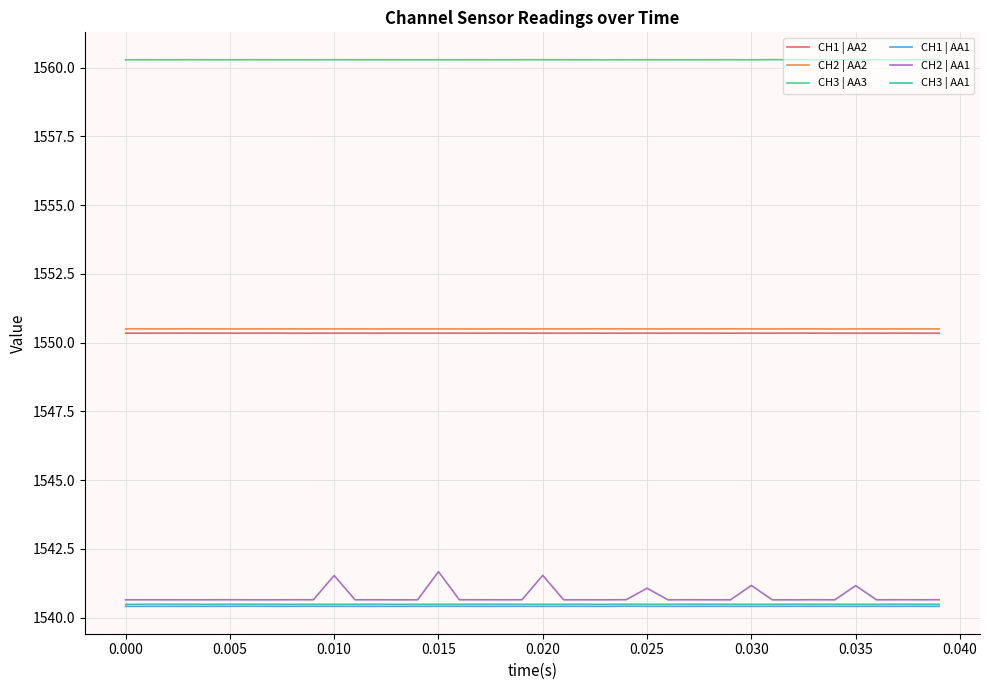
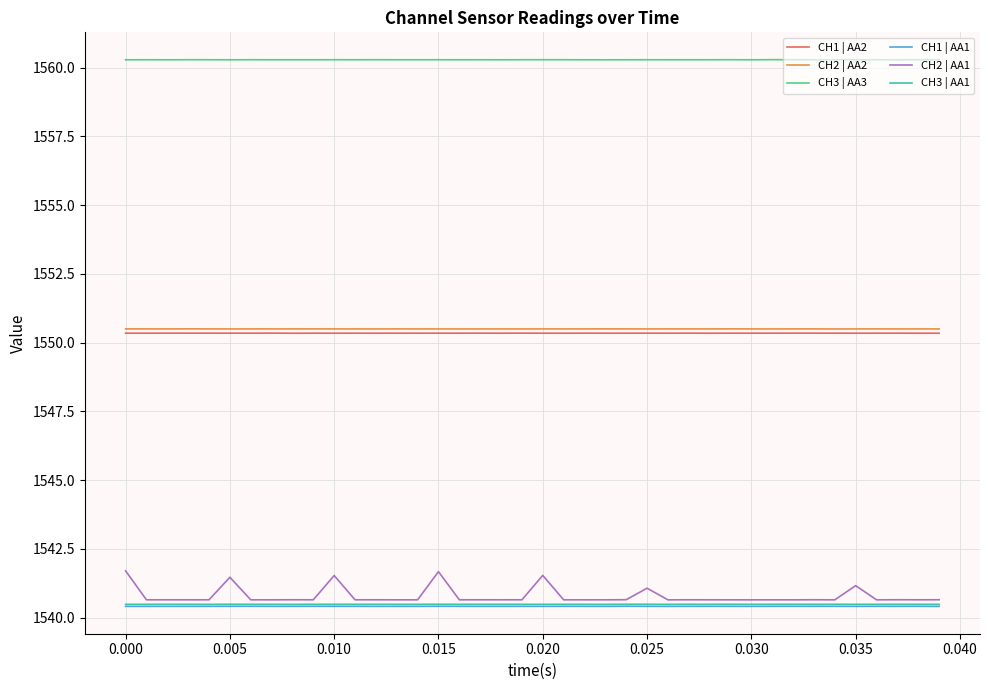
  {
    "CH2 | AA1": {
-     "0.000": 1540.7,
-     "0.005": 1540.7,
+     "0.000": 1541.7,
+     "0.005": 1541.5,
      "0.010": 1541.5,
      "0.015": 1541.7,
      "0.020": 1541.5,
      "0.025": 1541.1,
-     "0.030": 1541.2,
+     "0.030": 1540.6,
      "0.035": 1541.2
    }
  }
